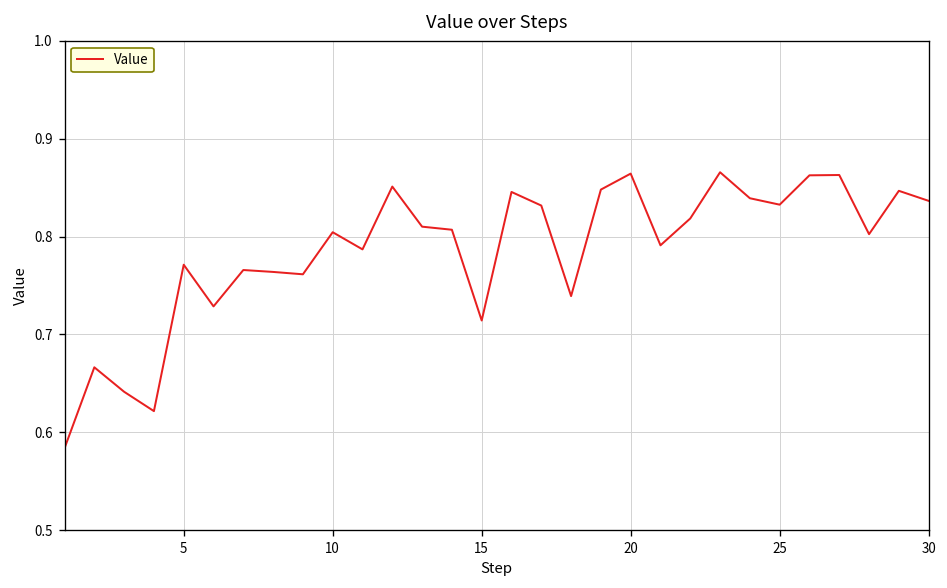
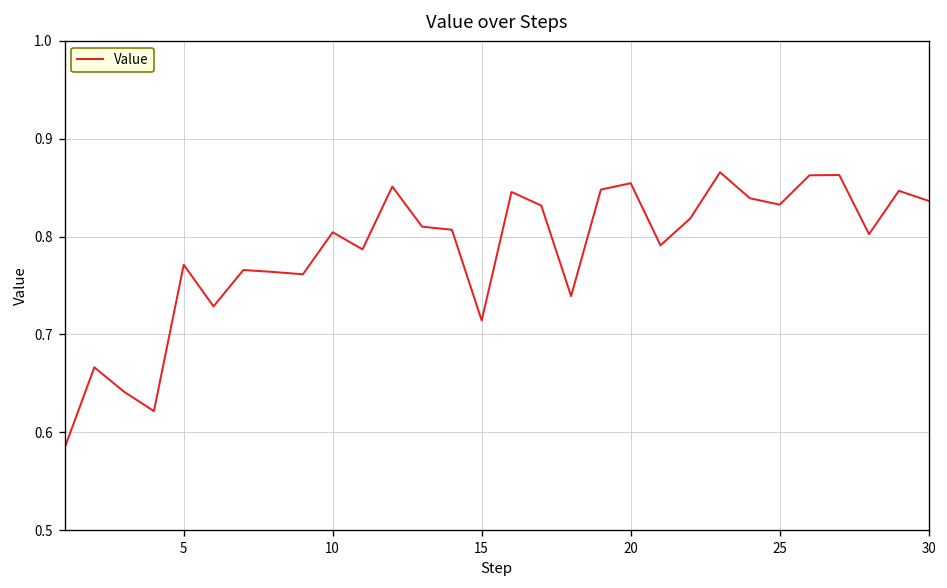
  {
    "5": 0.77,
    "10": 0.80,
    "15": 0.71,
-   "20": 0.86,
+   "20": 0.85,
    "25": 0.83,
    "30": 0.84
  }
